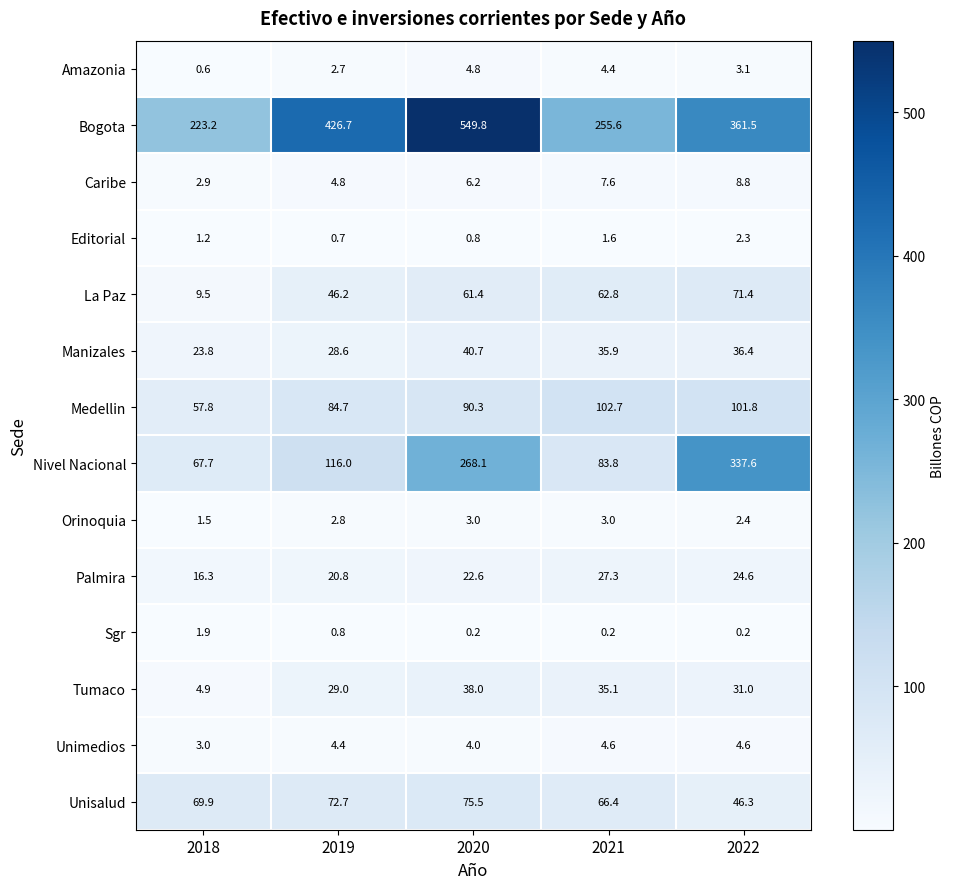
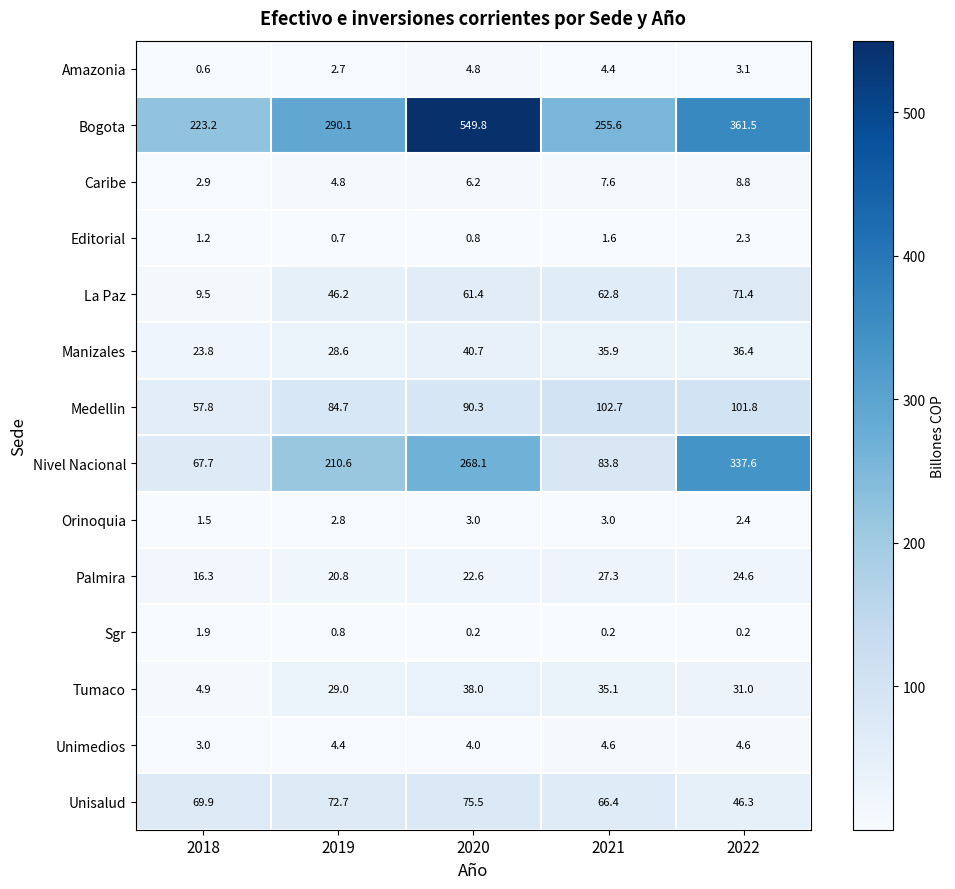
  {
    "Amazonia": {
      "2018": 0.6,
      "2019": 2.7,
      "2020": 4.8,
      "2021": 4.4,
      "2022": 3.1
    },
    "Bogota": {
      "2018": 223.2,
-     "2019": 426.7,
+     "2019": 290.1,
      "2020": 549.8,
      "2021": 255.6,
      "2022": 361.5
    },
    "Caribe": {
      "2018": 2.9,
      "2019": 4.8,
      "2020": 6.2,
      "2021": 7.6,
      "2022": 8.8
    },
    "Editorial": {
      "2018": 1.2,
      "2019": 0.7,
      "2020": 0.8,
      "2021": 1.6,
      "2022": 2.3
    },
    "La Paz": {
      "2018": 9.5,
      "2019": 46.2,
      "2020": 61.4,
      "2021": 62.8,
      "2022": 71.4
    },
    "Manizales": {
      "2018": 23.8,
      "2019": 28.6,
      "2020": 40.7,
      "2021": 35.9,
      "2022": 36.4
    },
    "Medellin": {
      "2018": 57.8,
      "2019": 84.7,
      "2020": 90.3,
      "2021": 102.7,
      "2022": 101.8
    },
    "Nivel Nacional": {
      "2018": 67.7,
-     "2019": 116.0,
+     "2019": 210.6,
      "2020": 268.1,
      "2021": 83.8,
      "2022": 337.6
    },
    "Orinoquia": {
      "2018": 1.5,
      "2019": 2.8,
      "2020": 3.0,
      "2021": 3.0,
      "2022": 2.4
    },
    "Palmira": {
      "2018": 16.3,
      "2019": 20.8,
      "2020": 22.6,
      "2021": 27.3,
      "2022": 24.6
    },
    "Sgr": {
      "2018": 1.9,
      "2019": 0.8,
      "2020": 0.2,
      "2021": 0.2,
      "2022": 0.2
    },
    "Tumaco": {
      "2018": 4.9,
      "2019": 29.0,
      "2020": 38.0,
      "2021": 35.1,
      "2022": 31.0
    },
    "Unimedios": {
      "2018": 3.0,
      "2019": 4.4,
      "2020": 4.0,
      "2021": 4.6,
      "2022": 4.6
    },
    "Unisalud": {
      "2018": 69.9,
      "2019": 72.7,
      "2020": 75.5,
      "2021": 66.4,
      "2022": 46.3
    }
  }
